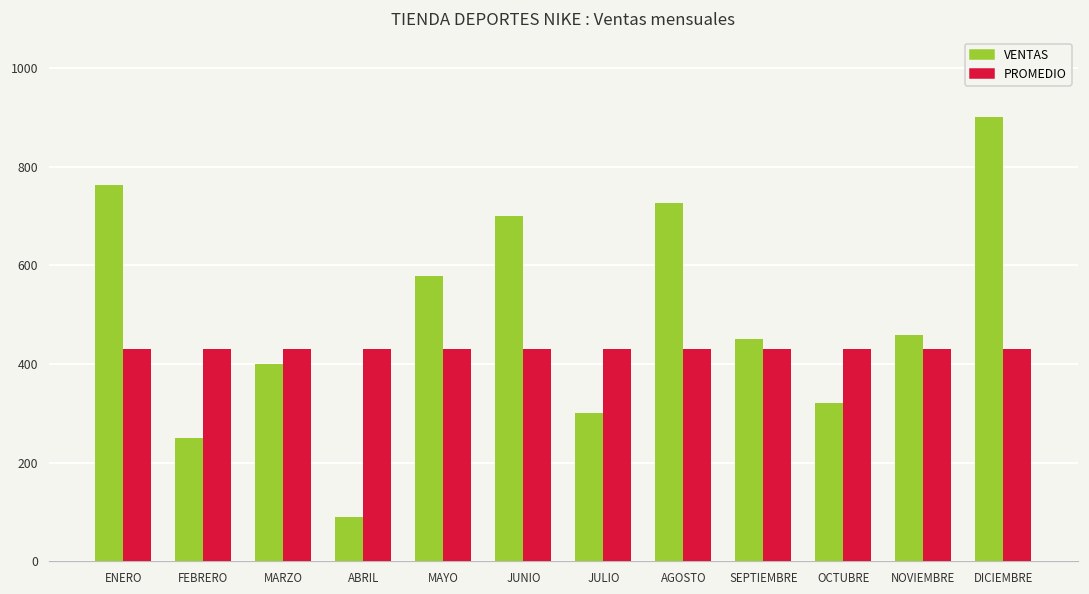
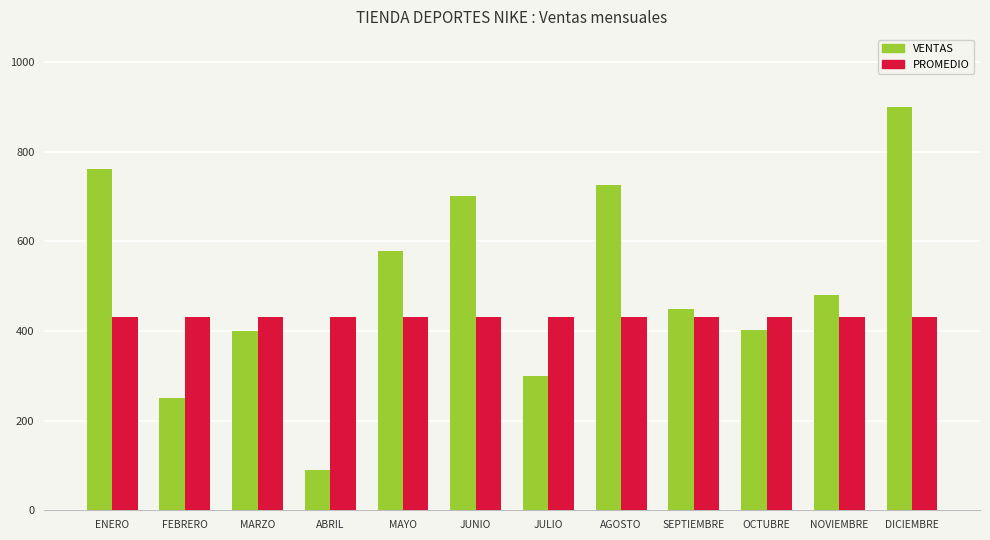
  {
    "VENTAS": {
      "ENERO": 760,
      "FEBRERO": 250,
      "MARZO": 400,
      "ABRIL": 90,
      "MAYO": 580,
      "JUNIO": 700,
      "JULIO": 300,
      "AGOSTO": 730,
      "SEPTIEMBRE": 450,
-     "OCTUBRE": 320,
-     "NOVIEMBRE": 460,
+     "OCTUBRE": 400,
+     "NOVIEMBRE": 480,
      "DICIEMBRE": 900
    },
    "PROMEDIO": {
      "ENERO": 430,
      "FEBRERO": 430,
      "MARZO": 430,
      "ABRIL": 430,
      "MAYO": 430,
      "JUNIO": 430,
      "JULIO": 430,
      "AGOSTO": 430,
      "SEPTIEMBRE": 430,
      "OCTUBRE": 430,
      "NOVIEMBRE": 430,
      "DICIEMBRE": 430
    }
  }
